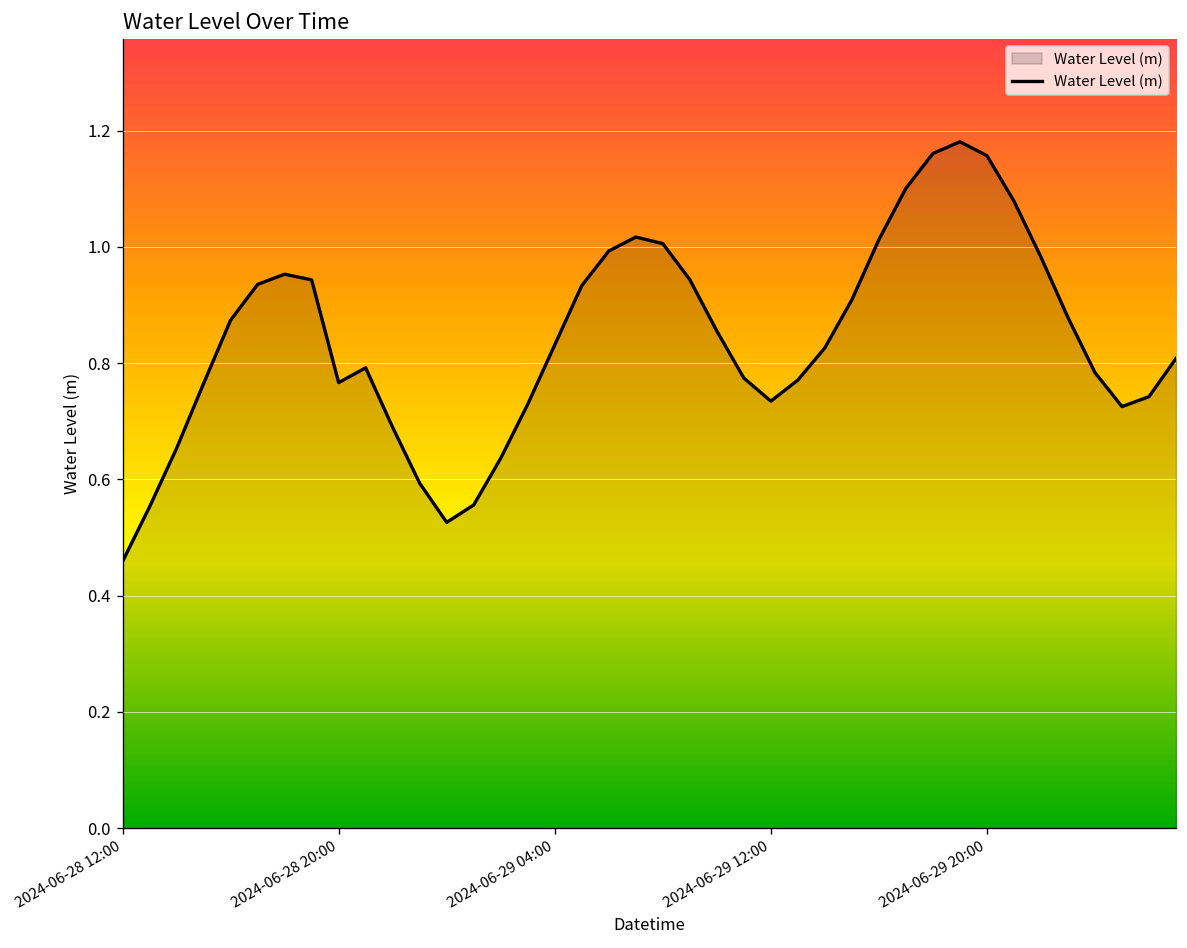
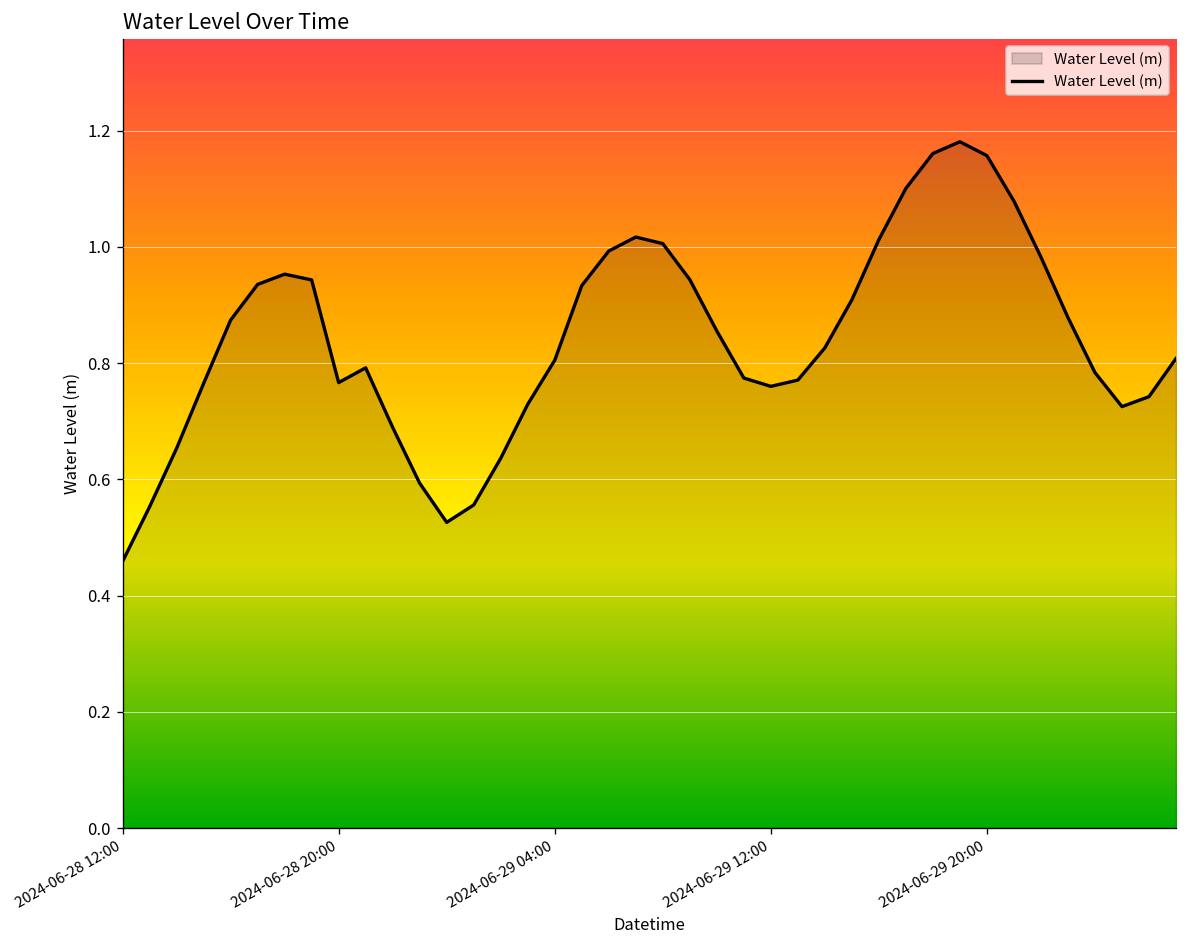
  {
    "2024-06-28 12:00": 0.46,
    "2024-06-28 20:00": 0.77,
-   "2024-06-29 04:00": 0.83,
-   "2024-06-29 12:00": 0.73,
+   "2024-06-29 04:00": 0.80,
+   "2024-06-29 12:00": 0.76,
    "2024-06-29 20:00": 1.16
  }
